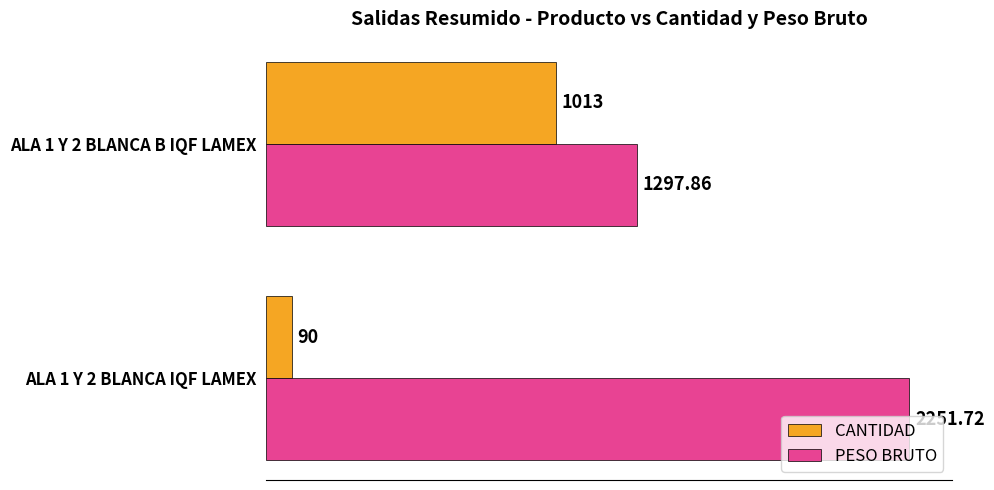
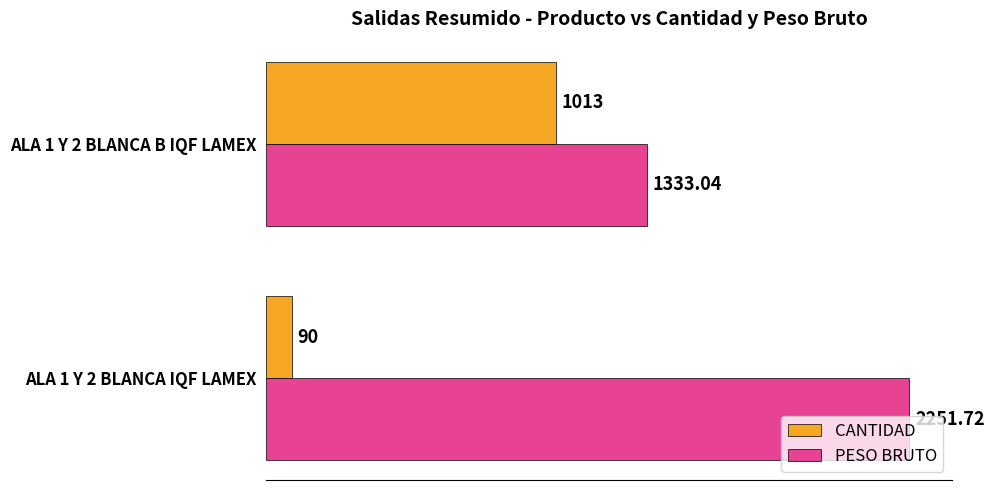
  {
    "CANTIDAD": {
      "ALA 1 Y 2 BLANCA B IQF LAMEX": 1013,
      "ALA 1 Y 2 BLANCA IQF LAMEX": 90
    },
    "PESO BRUTO": {
-     "ALA 1 Y 2 BLANCA B IQF LAMEX": 1297.86
+     "ALA 1 Y 2 BLANCA B IQF LAMEX": 1333.04
    }
  }
